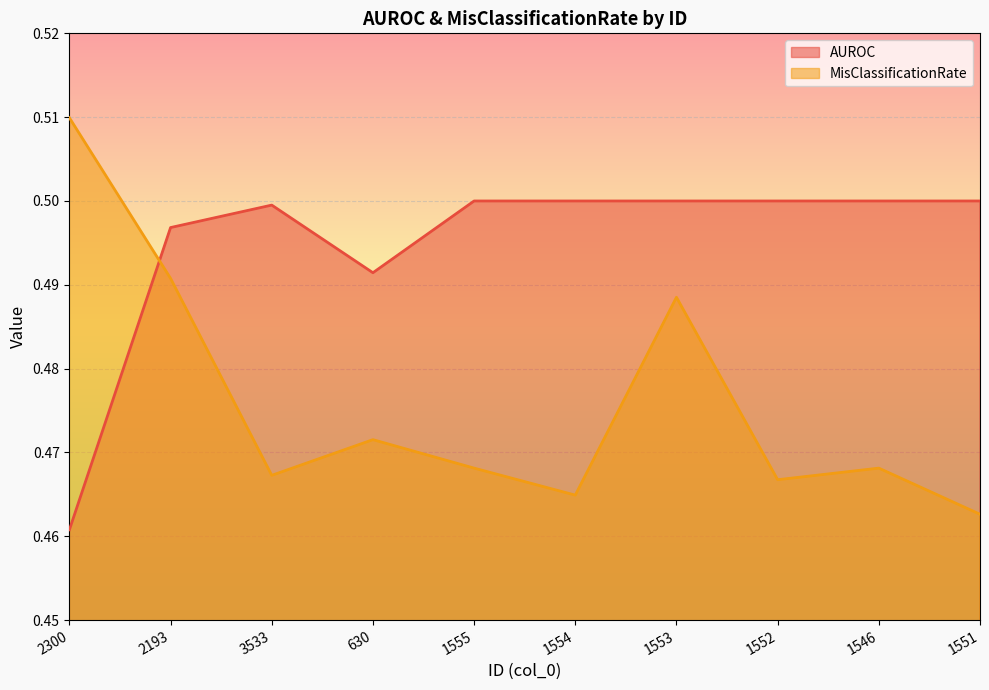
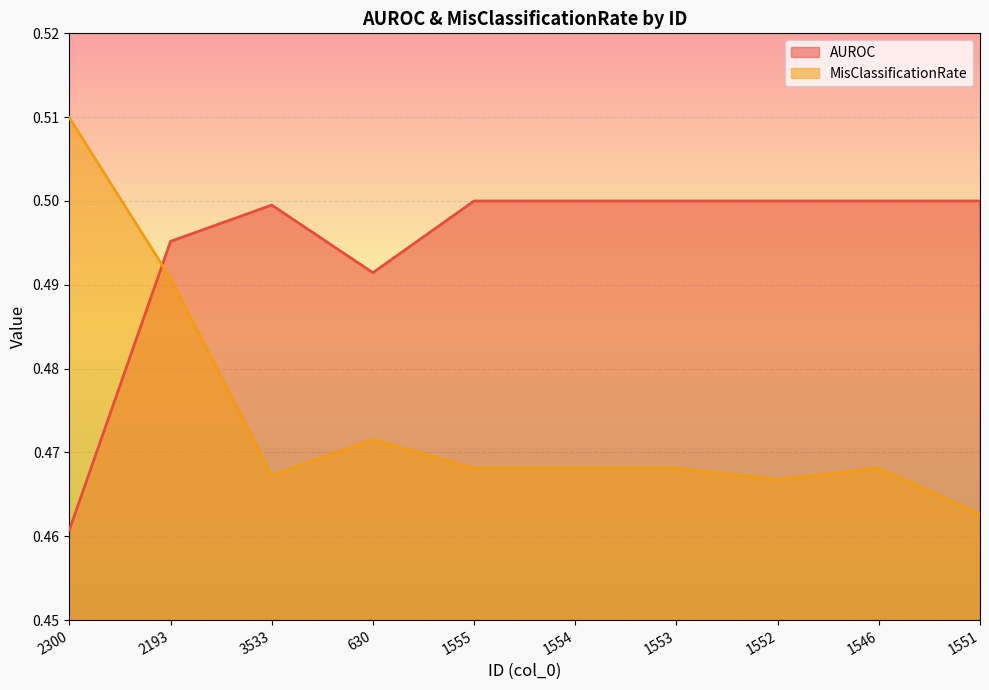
  {
    "AUROC": {
      "2300": 0.461,
-     "2193": 0.497,
+     "2193": 0.495,
      "3533": 0.500,
      "630": 0.491,
      "1555": 0.500,
      "1554": 0.500,
      "1553": 0.500,
      "1552": 0.500,
      "1546": 0.500,
      "1551": 0.500
    },
    "MisClassificationRate": {
      "2300": 0.510,
      "2193": 0.491,
      "3533": 0.467,
      "630": 0.472,
      "1555": 0.468,
-     "1554": 0.465,
-     "1553": 0.489,
+     "1554": 0.468,
+     "1553": 0.468,
      "1552": 0.467,
      "1546": 0.468,
      "1551": 0.463
    }
  }
